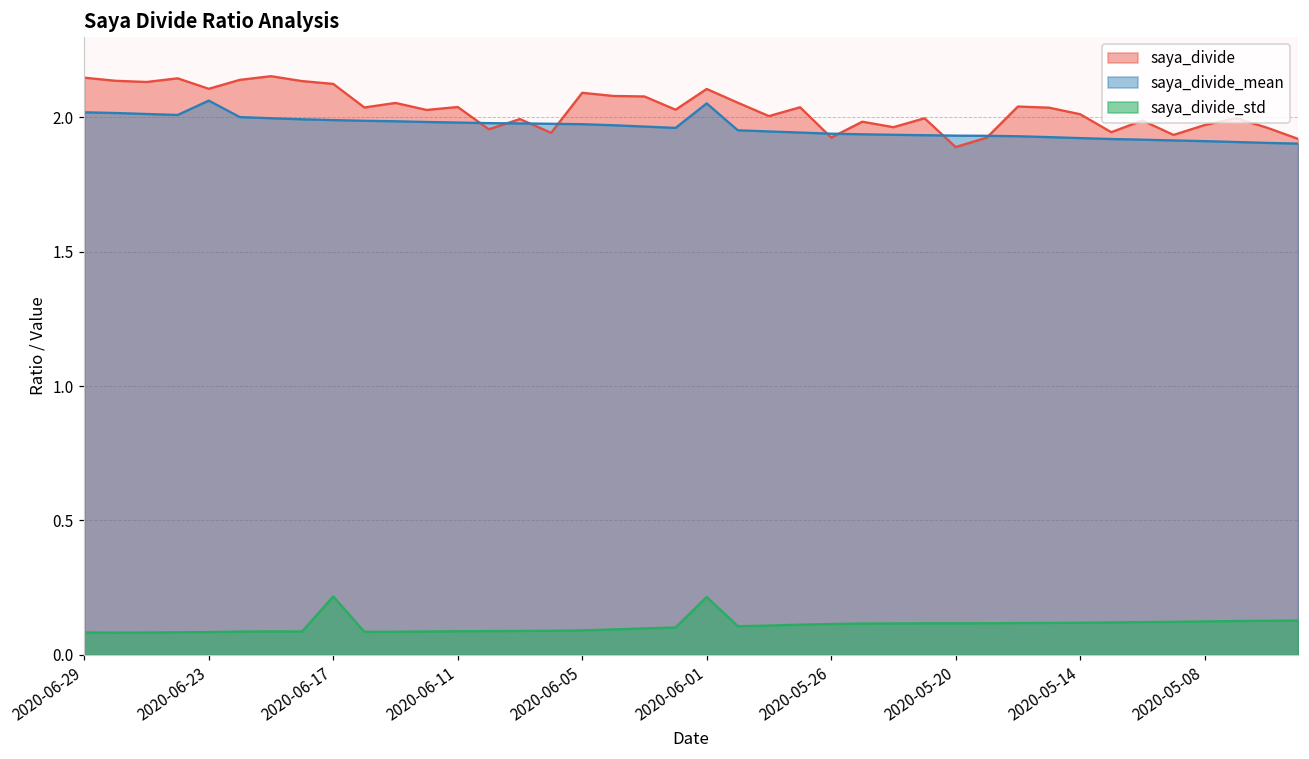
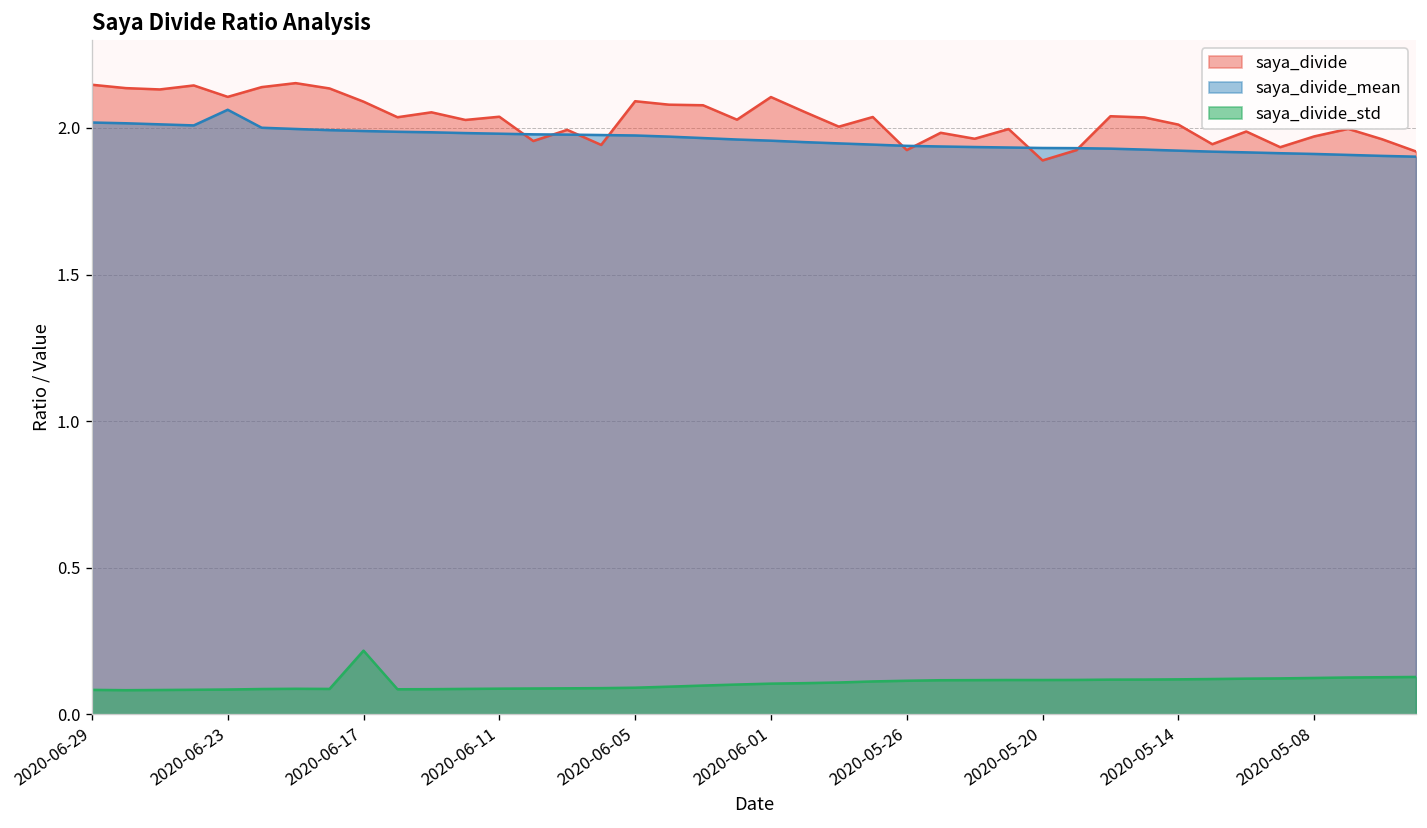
  {
    "saya_divide": {
      "2020-06-29": 2.15,
      "2020-06-23": 2.11,
-     "2020-06-17": 2.12,
+     "2020-06-17": 2.09,
      "2020-06-11": 2.04,
      "2020-06-05": 2.09,
      "2020-06-01": 2.11,
      "2020-05-26": 1.92,
      "2020-05-20": 1.89,
      "2020-05-14": 2.01,
      "2020-05-08": 1.97
    },
    "saya_divide_mean": {
      "2020-06-29": 2.02,
      "2020-06-23": 2.06,
      "2020-06-17": 1.99,
      "2020-06-11": 1.98,
      "2020-06-05": 1.97,
-     "2020-06-01": 2.05,
+     "2020-06-01": 1.96,
      "2020-05-26": 1.94,
      "2020-05-20": 1.93,
      "2020-05-14": 1.92,
      "2020-05-08": 1.91
    },
    "saya_divide_std": {
      "2020-06-29": 0.08,
      "2020-06-23": 0.08,
      "2020-06-17": 0.22,
      "2020-06-11": 0.09,
      "2020-06-05": 0.09,
-     "2020-06-01": 0.22,
+     "2020-06-01": 0.10,
      "2020-05-26": 0.11,
      "2020-05-20": 0.12,
      "2020-05-14": 0.12,
      "2020-05-08": 0.12
    }
  }
